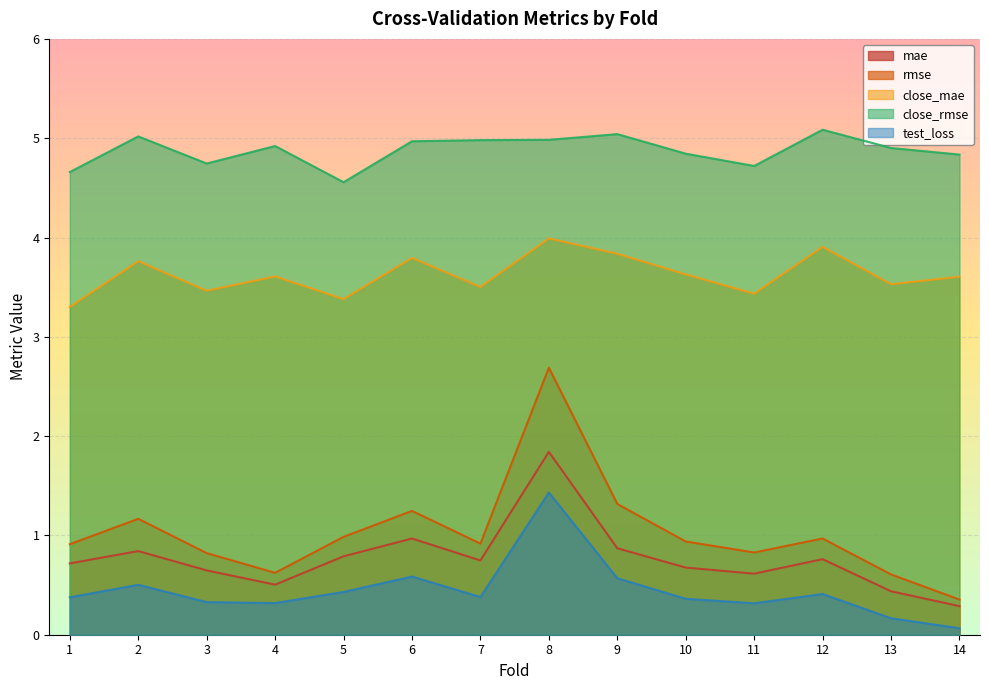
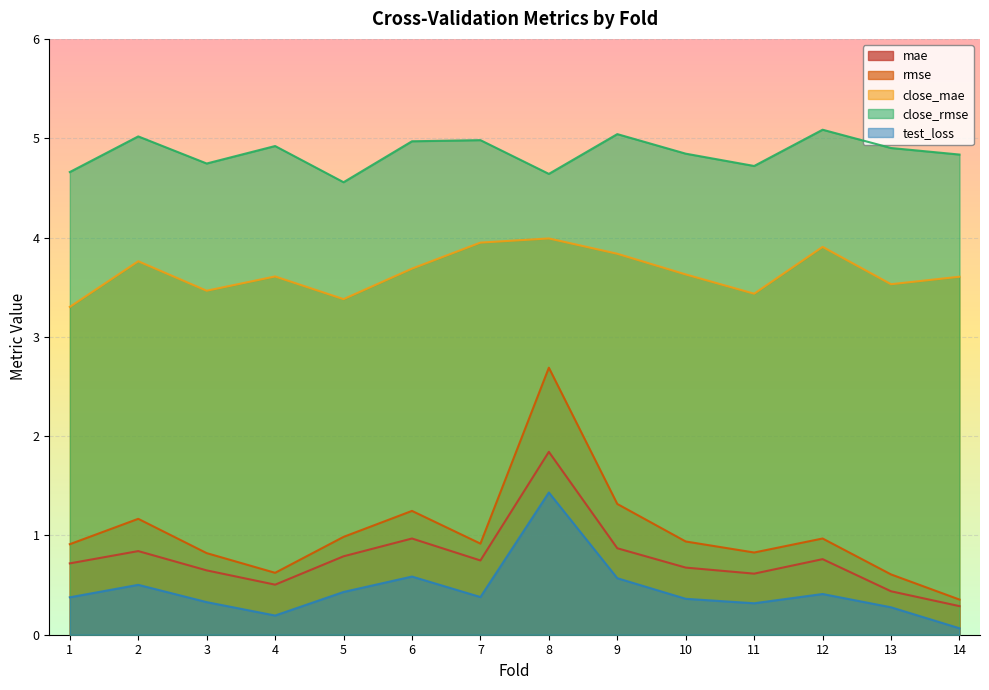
  {
    "close_mae": {
      "1": 3.3,
      "2": 3.8,
      "3": 3.5,
      "4": 3.6,
      "5": 3.4,
-     "6": 3.8,
-     "7": 3.5,
+     "6": 3.7,
+     "7": 3.9,
      "8": 4.0,
      "9": 3.8,
      "10": 3.6,
      "11": 3.4,
      "12": 3.9,
      "13": 3.5,
      "14": 3.6
    },
    "close_rmse": {
      "1": 4.7,
      "2": 5.0,
      "3": 4.7,
      "4": 4.9,
      "5": 4.6,
      "6": 5.0,
      "7": 5.0,
-     "8": 5.0,
+     "8": 4.6,
      "9": 5.0,
      "10": 4.8,
      "11": 4.7,
      "12": 5.1,
      "13": 4.9,
      "14": 4.8
    },
    "test_loss": {
      "1": 0.4,
      "2": 0.5,
      "3": 0.3,
-     "4": 0.3,
+     "4": 0.2,
      "5": 0.4,
      "6": 0.6,
      "7": 0.4,
      "8": 1.4,
      "9": 0.6,
      "10": 0.4,
      "11": 0.3,
      "12": 0.4,
-     "13": 0.2,
+     "13": 0.3,
      "14": 0.1
    }
  }
